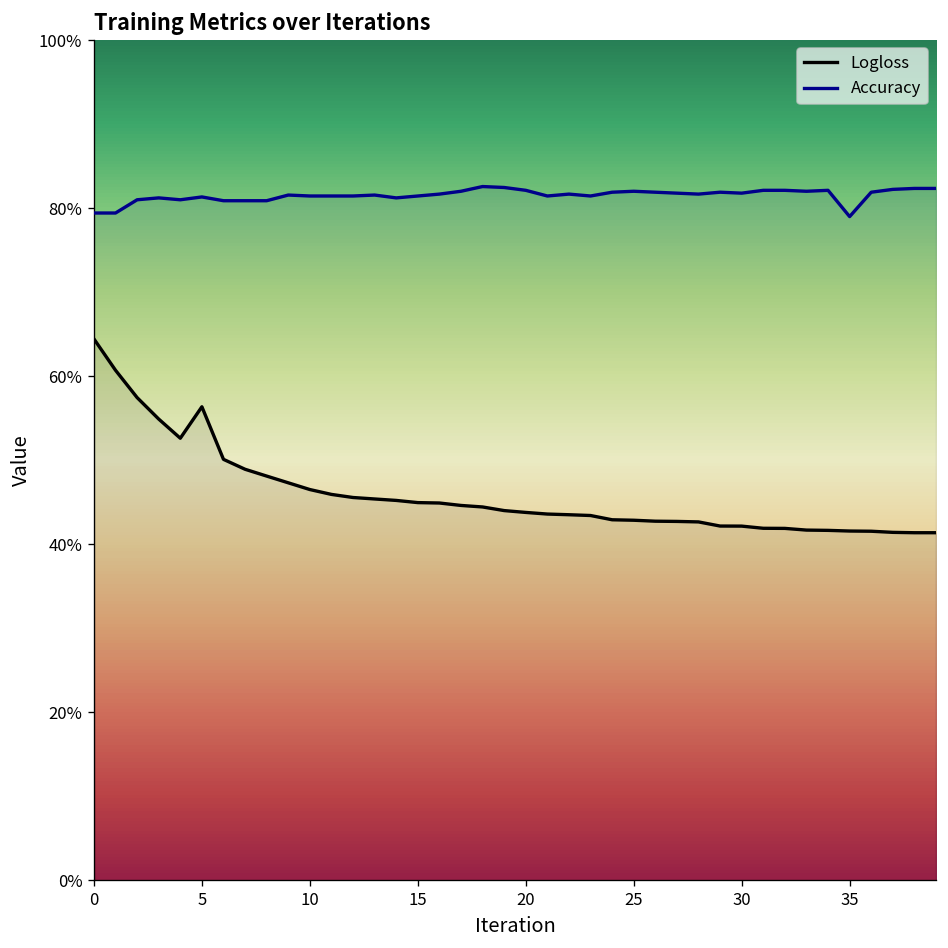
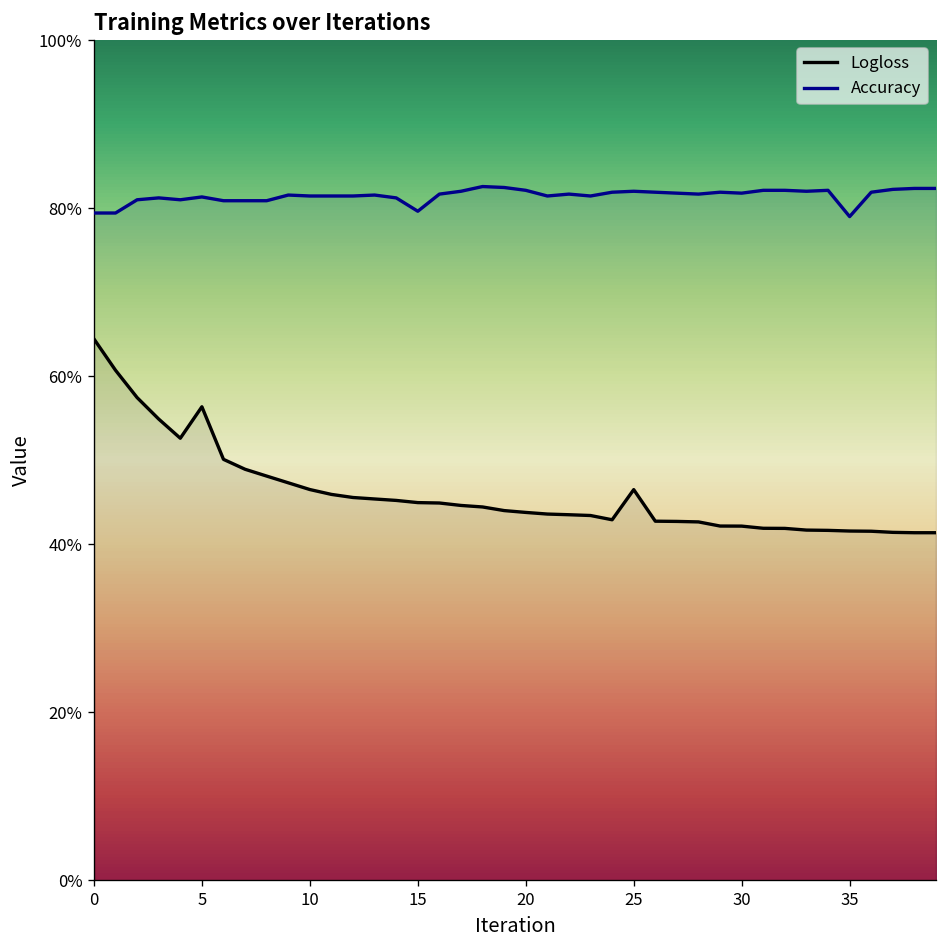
  {
    "Logloss": {
      "0": "64%",
      "5": "56%",
      "10": "47%",
      "15": "45%",
      "20": "44%",
-     "25": "43%",
+     "25": "47%",
      "30": "42%",
      "35": "42%"
    },
    "Accuracy": {
      "0": "79%",
      "5": "81%",
      "10": "81%",
-     "15": "81%",
+     "15": "80%",
      "20": "82%",
      "25": "82%",
      "30": "82%",
      "35": "79%"
    }
  }
